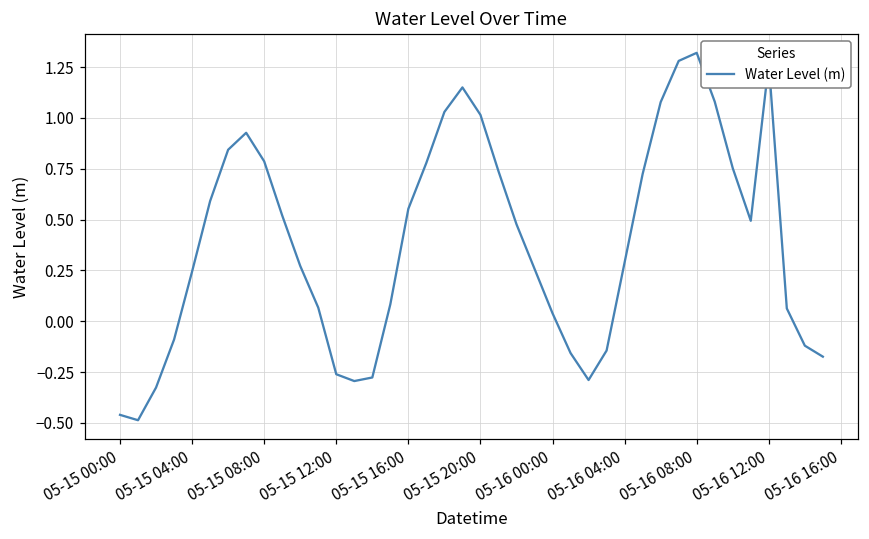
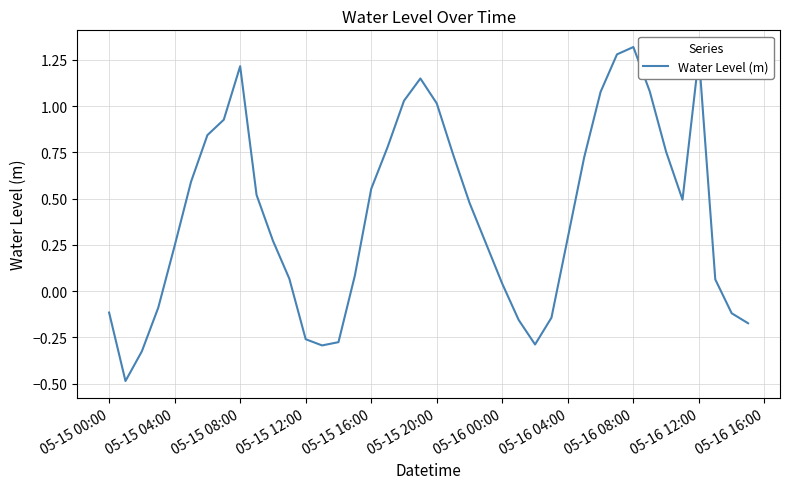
  {
-   "05-15 00:00": -0.46,
+   "05-15 00:00": -0.12,
    "05-15 04:00": 0.24,
-   "05-15 08:00": 0.79,
+   "05-15 08:00": 1.22,
    "05-15 12:00": -0.26,
    "05-15 16:00": 0.55,
    "05-15 20:00": 1.01,
    "05-16 00:00": 0.04,
    "05-16 04:00": 0.29,
    "05-16 08:00": 1.32
  }
